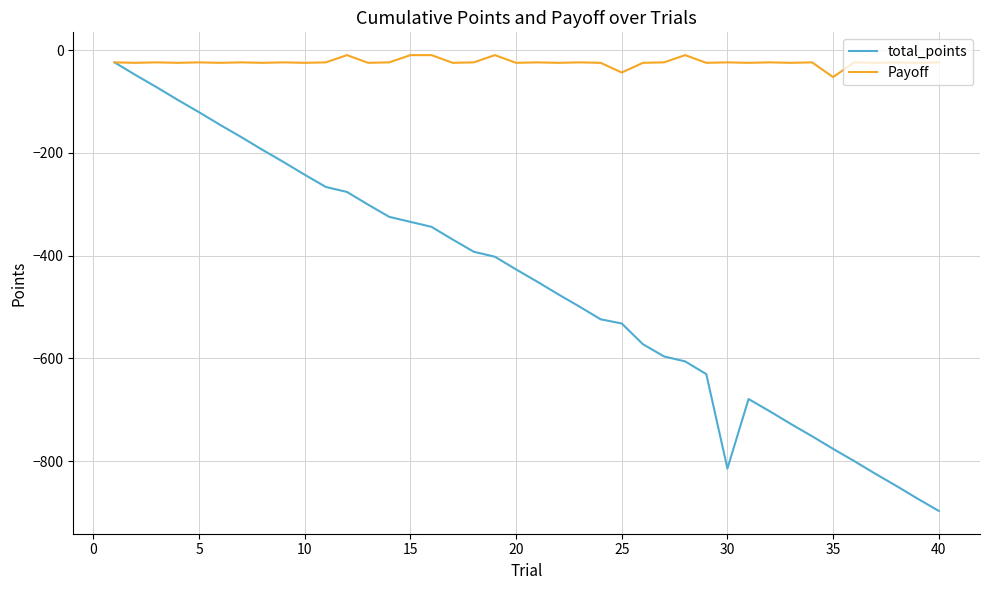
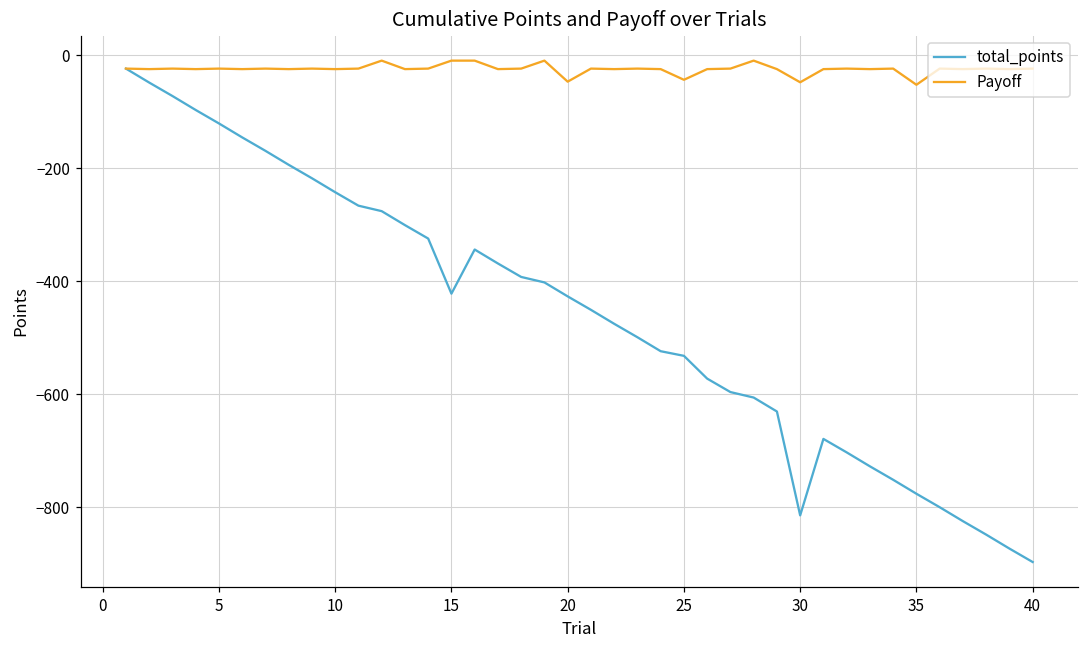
  {
    "total_points": {
      "5": -120,
      "10": -240,
-     "15": -330,
+     "15": -420,
      "20": -430,
      "25": -530,
      "30": -810,
      "35": -780,
      "40": -900
    },
    "Payoff": {
      "5": -20,
      "10": -20,
      "15": -10,
-     "20": -20,
+     "20": -50,
      "25": -40,
-     "30": -20,
+     "30": -50,
      "35": -50
    }
  }
